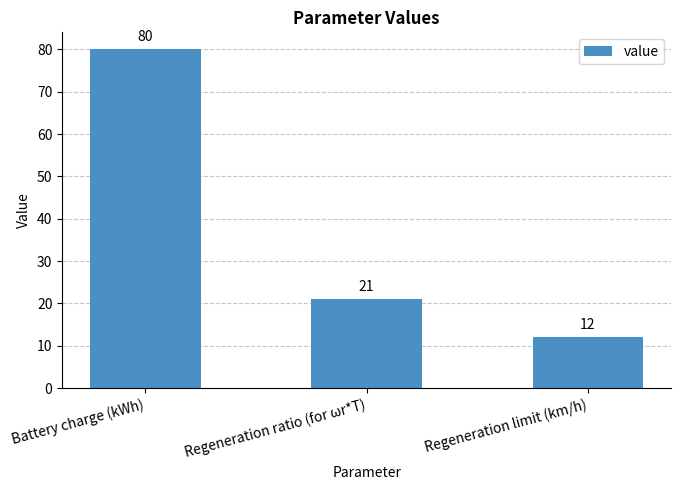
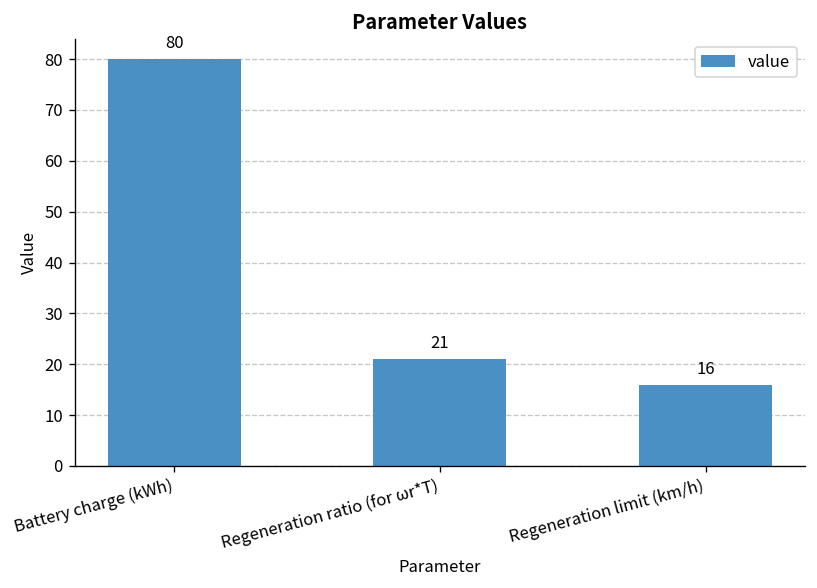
  {
    "Battery charge (kWh)": 80,
    "Regeneration ratio (for ωr*T)": 21,
-   "Regeneration limit (km/h)": 12
+   "Regeneration limit (km/h)": 16
  }
